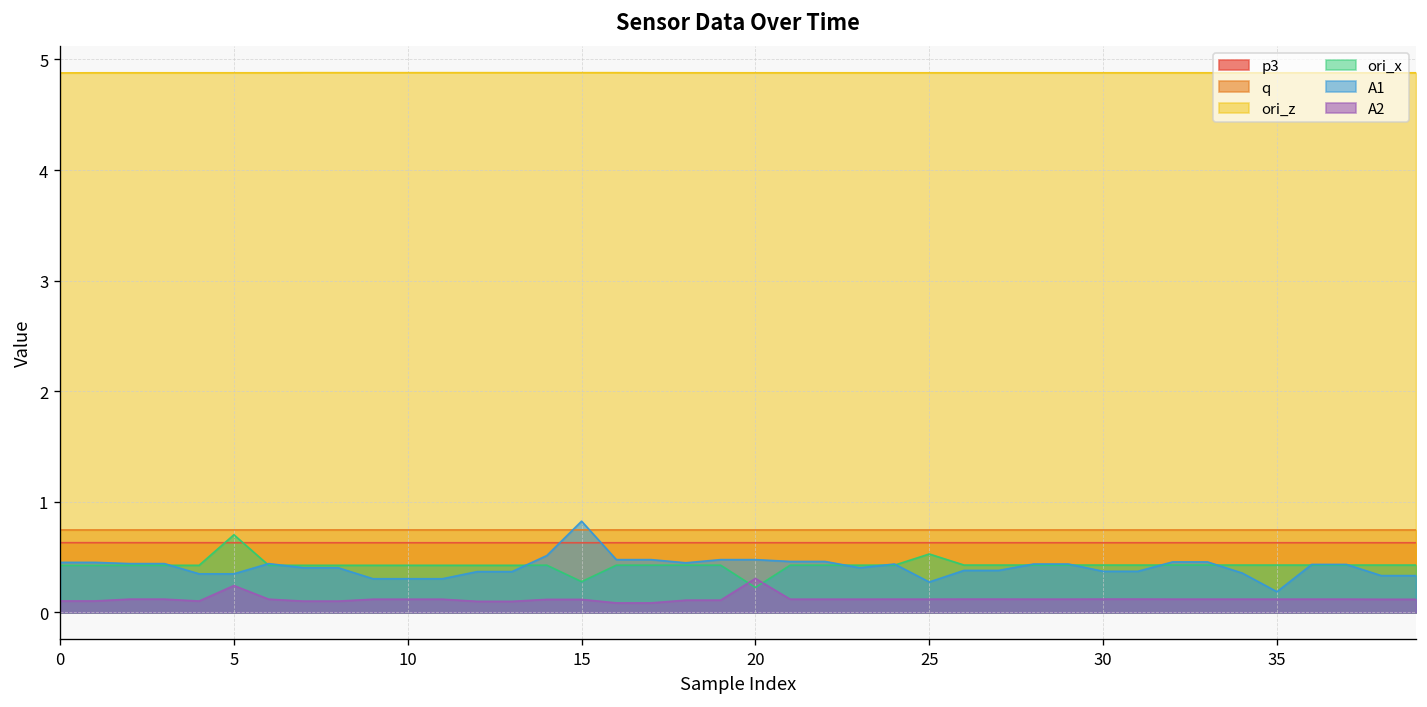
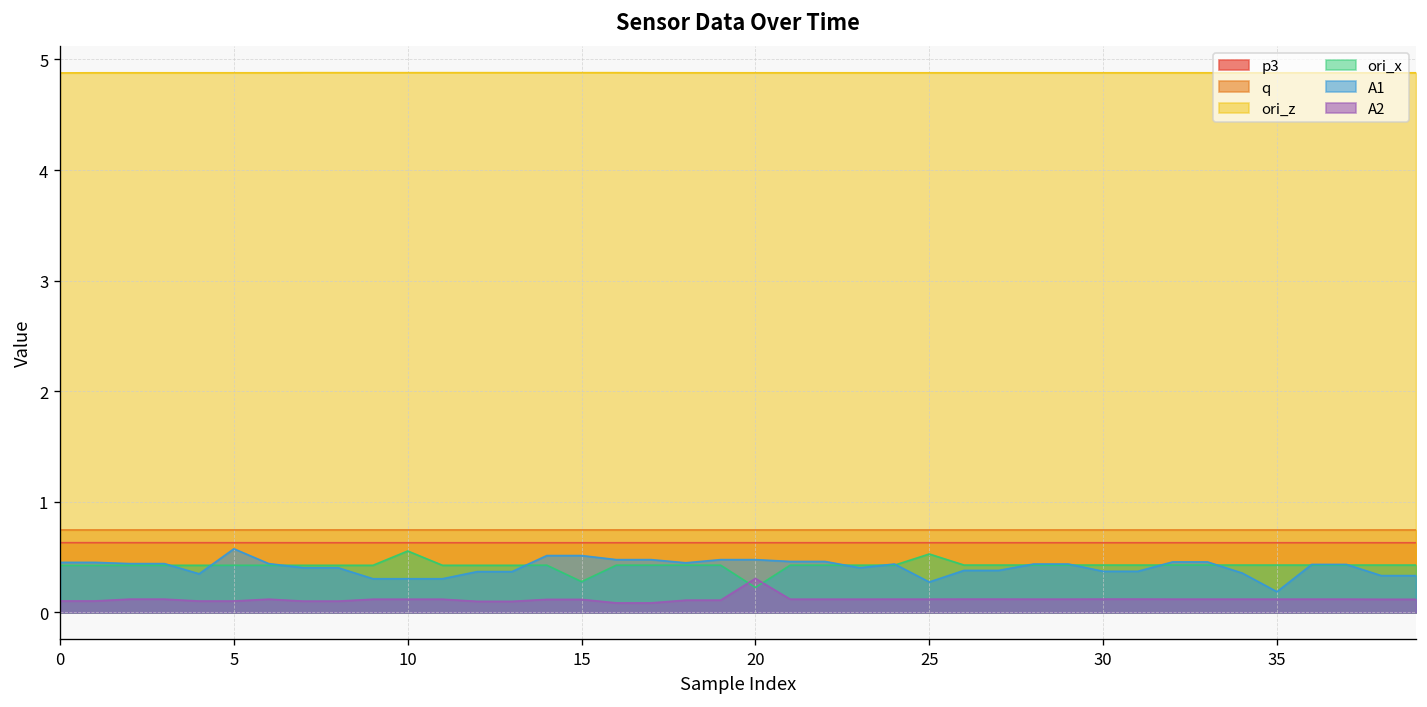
  {
    "ori_z": {
      "0": 4.9,
      "5": 4.9,
      "10": 4.9,
      "15": 4.9,
      "20": 4.9,
      "25": 4.9,
      "30": 4.9
    },
    "ori_x": {
-     "5": 0.7,
-     "10": 0.4,
+     "5": 0.4,
+     "10": 0.6,
      "15": 0.3,
      "20": 0.2,
      "25": 0.5,
      "30": 0.4,
      "35": 0.4
    },
    "A1": {
-     "5": 0.3,
+     "5": 0.6,
      "10": 0.3,
-     "15": 0.8,
+     "15": 0.5,
      "20": 0.5,
      "25": 0.3,
      "30": 0.4,
      "35": 0.2
    },
    "A2": {
      "0": 0.1,
-     "5": 0.2,
+     "5": 0.1,
      "10": 0.1,
      "15": 0.1,
      "20": 0.3,
      "25": 0.1,
      "30": 0.1,
      "35": 0.1
    }
  }
